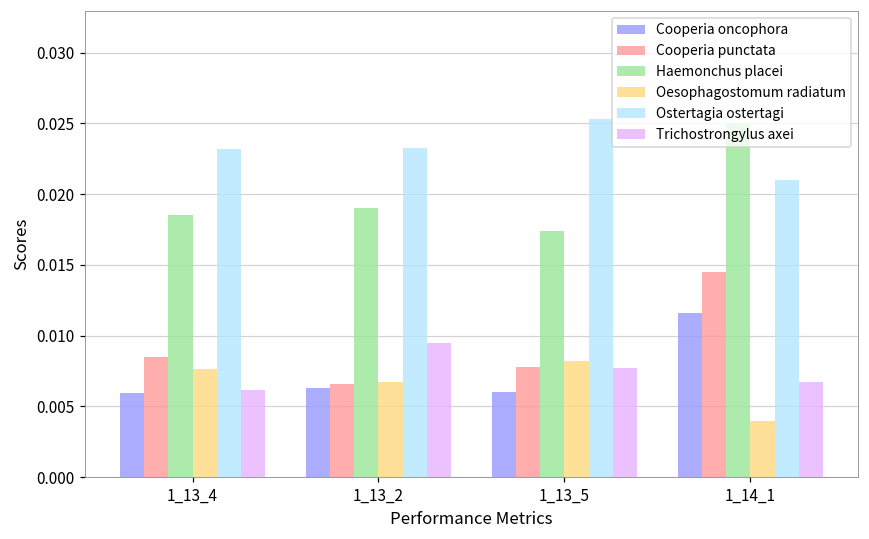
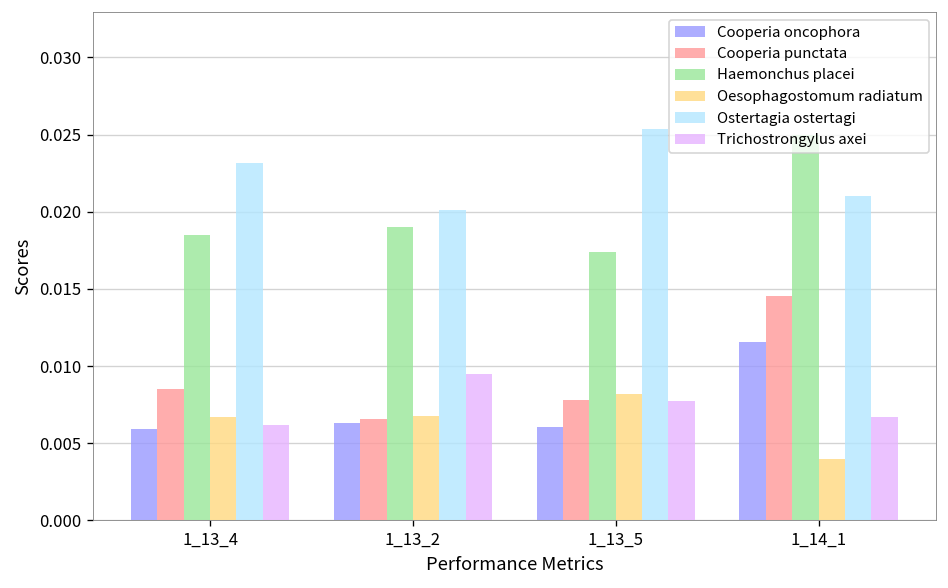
  {
    "Cooperia oncophora": {
      "1_13_4": 0.0059,
      "1_13_2": 0.0063,
      "1_13_5": 0.0060,
      "1_14_1": 0.0116
    },
    "Cooperia punctata": {
      "1_13_4": 0.0085,
      "1_13_2": 0.0066,
      "1_13_5": 0.0078,
      "1_14_1": 0.0145
    },
    "Haemonchus placei": {
      "1_13_4": 0.0185,
      "1_13_2": 0.0190,
      "1_13_5": 0.0174
    },
    "Oesophagostomum radiatum": {
-     "1_13_4": 0.0077,
+     "1_13_4": 0.0067,
      "1_13_2": 0.0067,
      "1_13_5": 0.0082,
      "1_14_1": 0.0040
    },
    "Ostertagia ostertagi": {
      "1_13_4": 0.0232,
-     "1_13_2": 0.0233,
+     "1_13_2": 0.0201,
      "1_13_5": 0.0253,
      "1_14_1": 0.0210
    },
    "Trichostrongylus axei": {
      "1_13_4": 0.0062,
      "1_13_2": 0.0095,
      "1_13_5": 0.0077,
      "1_14_1": 0.0067
    }
  }
